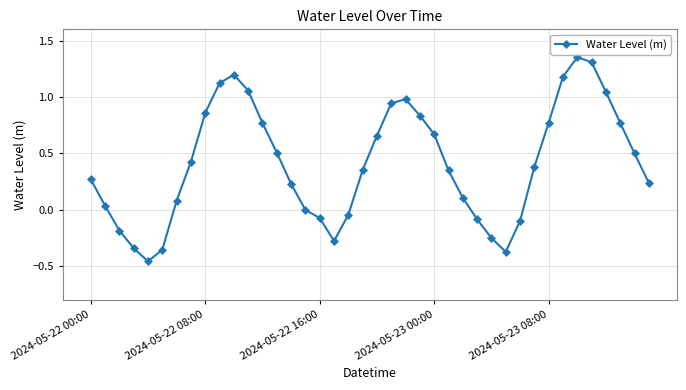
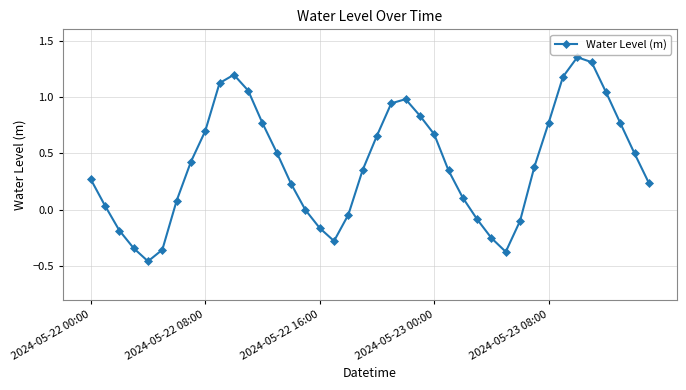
  {
    "2024-05-22 00:00": 0.27,
-   "2024-05-22 08:00": 0.86,
-   "2024-05-22 16:00": -0.07,
+   "2024-05-22 08:00": 0.70,
+   "2024-05-22 16:00": -0.16,
    "2024-05-23 00:00": 0.67,
    "2024-05-23 08:00": 0.77
  }
